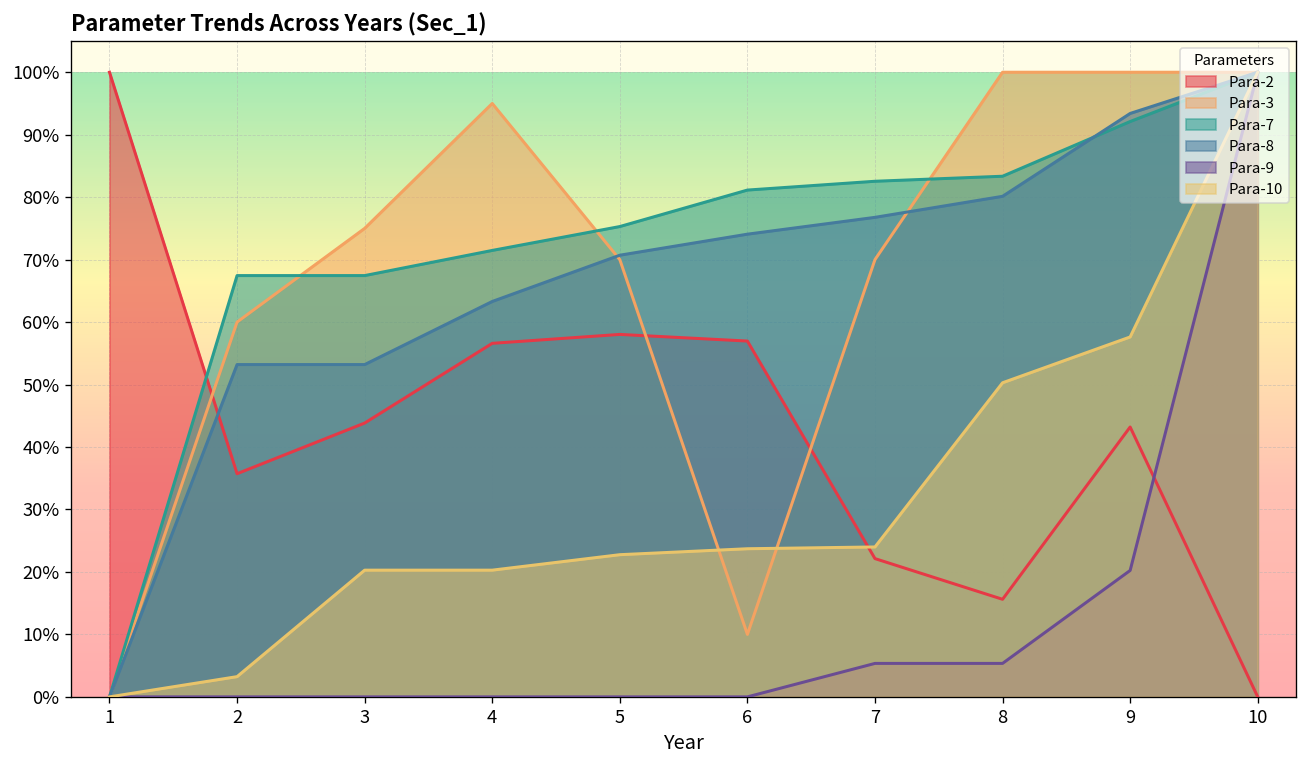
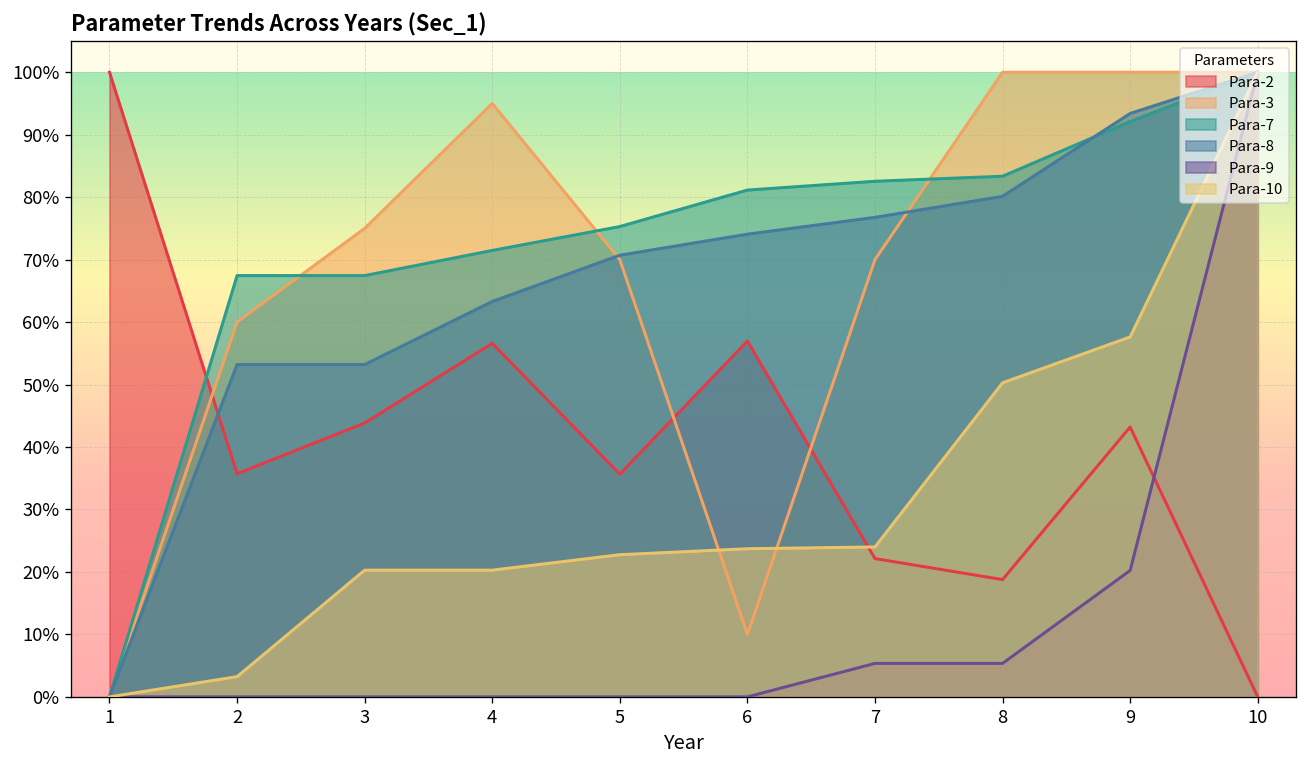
  {
    "Para-2": {
      "1": "100%",
      "2": "36%",
      "3": "44%",
      "4": "57%",
-     "5": "58%",
+     "5": "36%",
      "6": "57%",
      "7": "22%",
-     "8": "16%",
+     "8": "19%",
      "9": "43%",
      "10": "0%"
    }
  }
